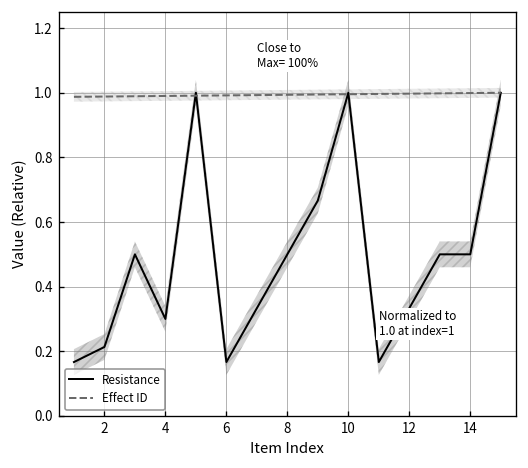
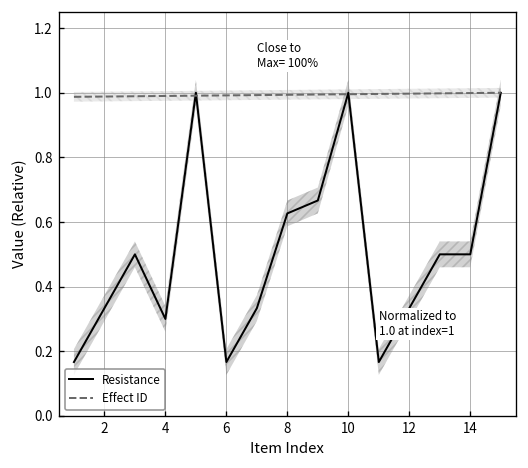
  {
    "Resistance": {
-     "2": 0.21,
+     "2": 0.33,
      "4": 0.30,
      "6": 0.17,
-     "8": 0.50,
+     "8": 0.63,
      "14": 0.50
    }
  }
